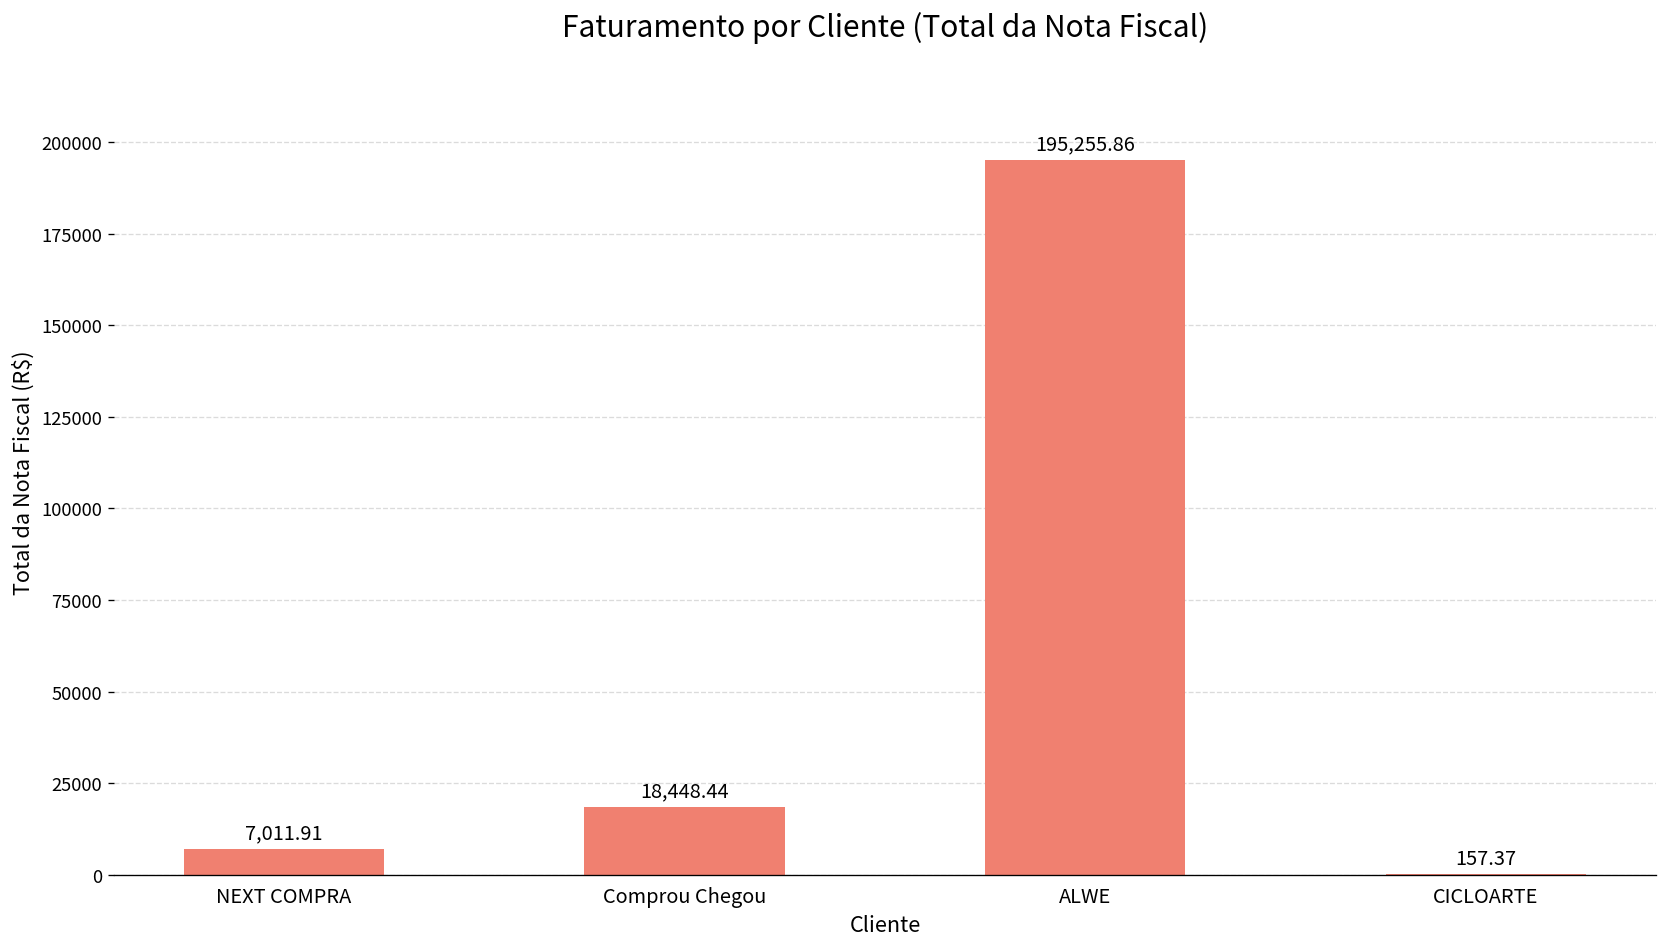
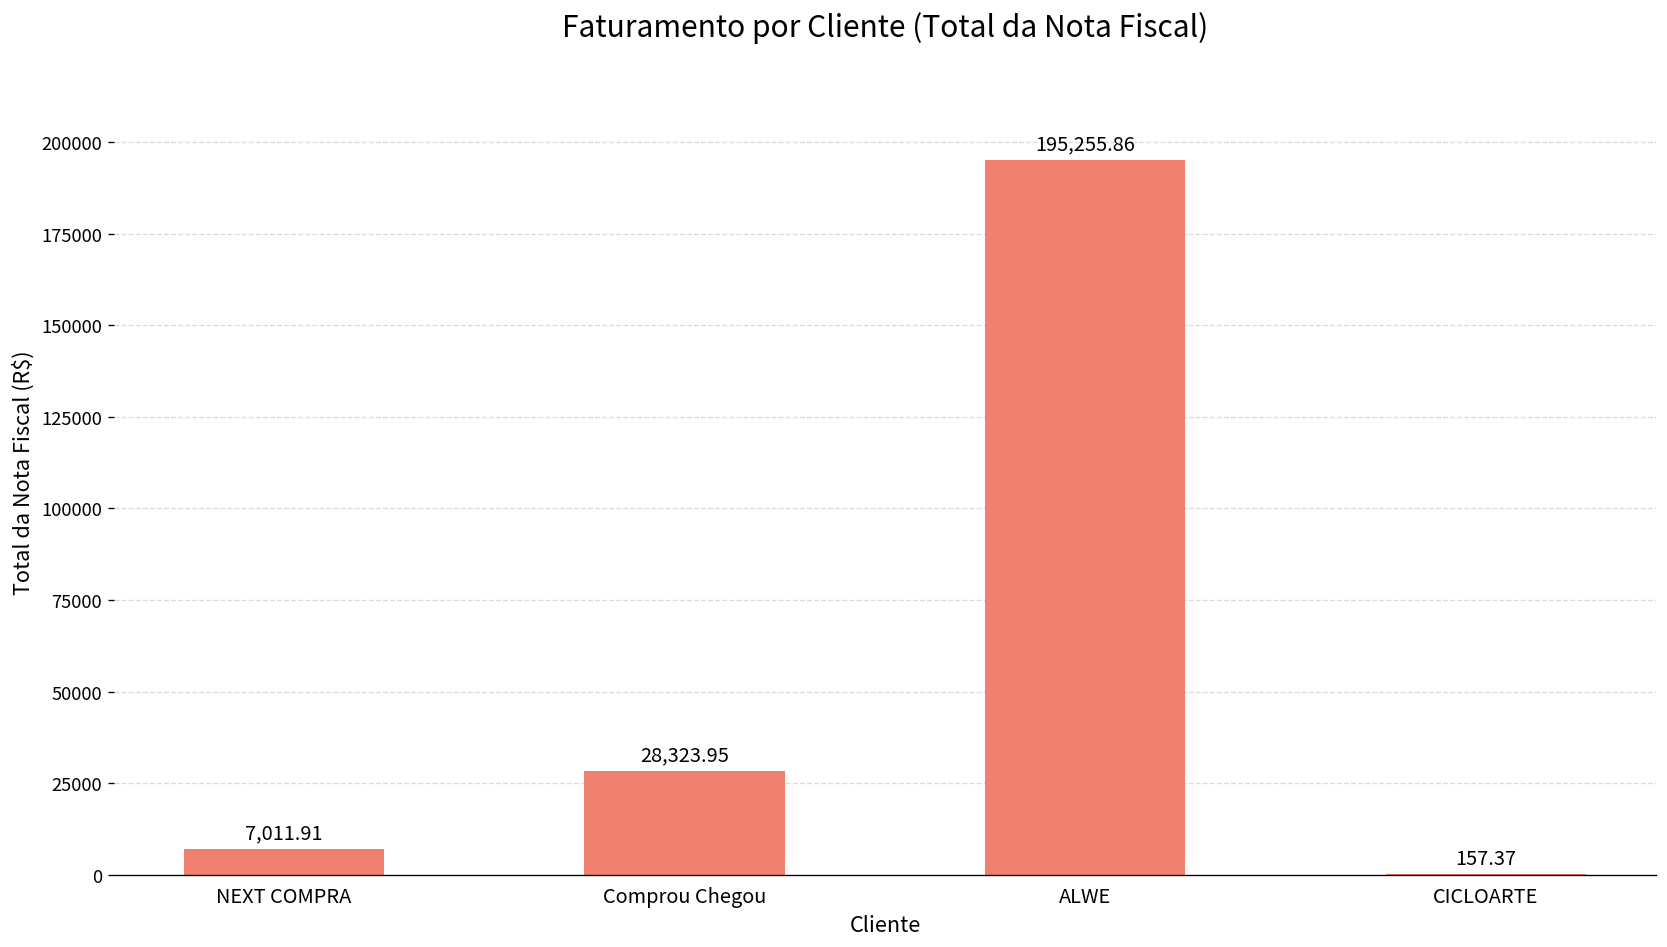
  {
    "NEXT COMPRA": "7,011.91",
-   "Comprou Chegou": "18,448.44",
+   "Comprou Chegou": "28,323.95",
    "ALWE": "195,255.86",
    "CICLOARTE": "157.37"
  }
